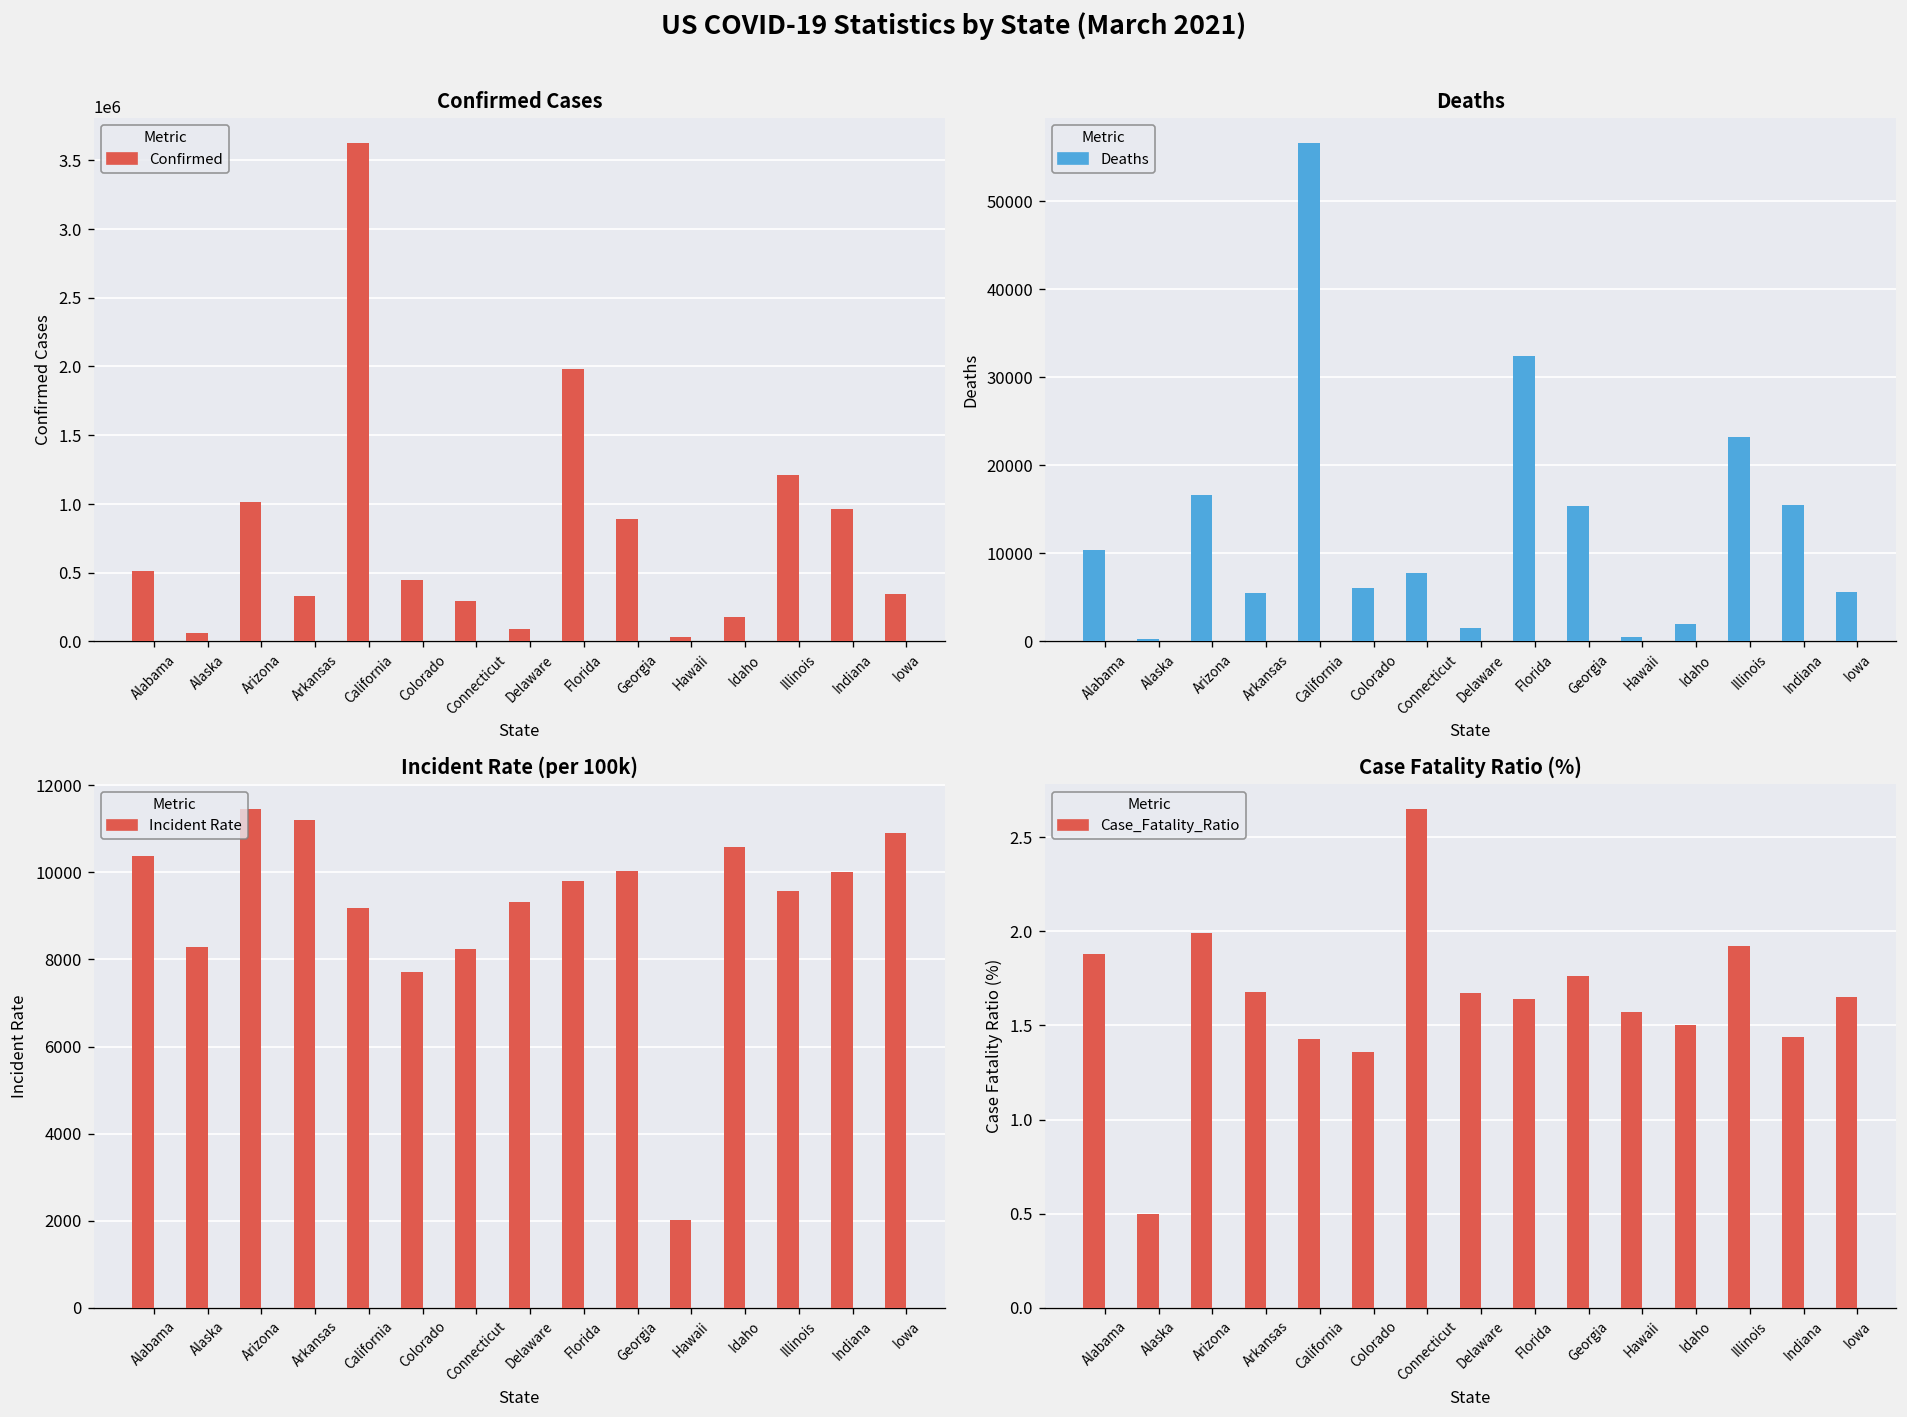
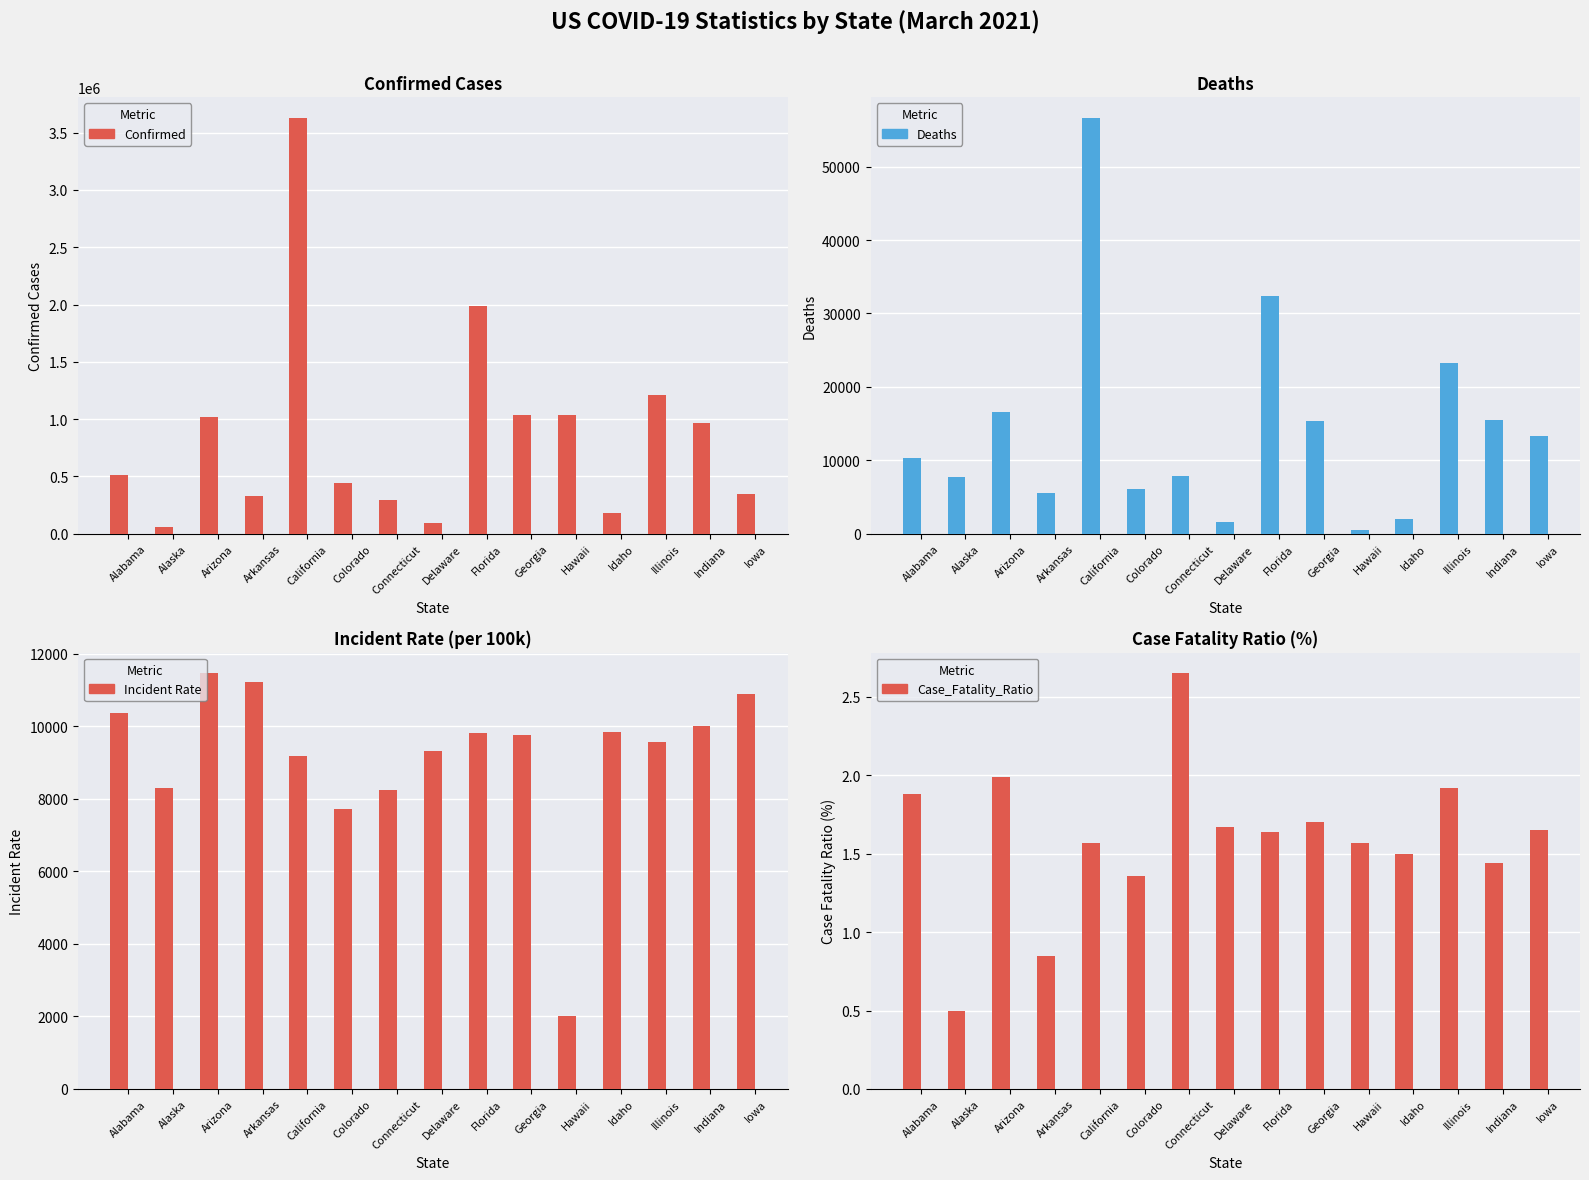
  {
    "Confirmed Cases": {
      "Alabama": 510000,
      "Alaska": 60000,
      "Arizona": 1010000,
      "Arkansas": 330000,
      "California": 3630000,
      "Colorado": 440000,
      "Connecticut": 290000,
      "Delaware": 90000,
      "Florida": 1980000,
-     "Georgia": 890000,
-     "Hawaii": 30000,
+     "Georgia": 1040000,
+     "Hawaii": 1040000,
      "Idaho": 180000,
      "Illinois": 1210000,
      "Indiana": 960000,
      "Iowa": 340000
    },
    "Deaths": {
      "Alabama": 10000,
-     "Alaska": 0,
+     "Alaska": 8000,
      "Arizona": 17000,
      "Arkansas": 5000,
      "California": 57000,
      "Colorado": 6000,
      "Connecticut": 8000,
      "Delaware": 2000,
      "Florida": 32000,
      "Georgia": 15000,
      "Hawaii": 0,
      "Idaho": 2000,
      "Illinois": 23000,
      "Indiana": 15000,
-     "Iowa": 6000
+     "Iowa": 13000
    },
    "Incident Rate (per 100k)": {
      "Alabama": 10400,
      "Alaska": 8300,
      "Arizona": 11500,
      "Arkansas": 11200,
      "California": 9200,
      "Colorado": 7700,
      "Connecticut": 8200,
      "Delaware": 9300,
      "Florida": 9800,
-     "Georgia": 10000,
+     "Georgia": 9800,
      "Hawaii": 2000,
-     "Idaho": 10600,
+     "Idaho": 9800,
      "Illinois": 9600,
      "Indiana": 10000,
      "Iowa": 10900
    },
    "Case Fatality Ratio (%)": {
      "Alabama": 1.88,
      "Alaska": 0.50,
      "Arizona": 1.99,
-     "Arkansas": 1.68,
-     "California": 1.43,
+     "Arkansas": 0.85,
+     "California": 1.57,
      "Colorado": 1.36,
      "Connecticut": 2.65,
      "Delaware": 1.67,
      "Florida": 1.64,
-     "Georgia": 1.76,
+     "Georgia": 1.70,
      "Hawaii": 1.57,
      "Idaho": 1.50,
      "Illinois": 1.92,
      "Indiana": 1.44,
      "Iowa": 1.65
    }
  }
